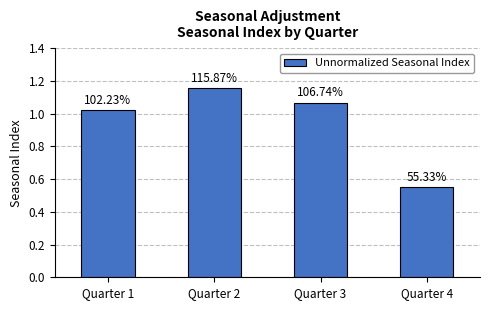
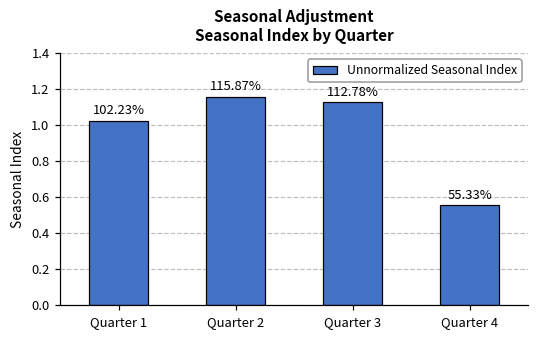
  {
    "Quarter 1": "102.23%",
    "Quarter 2": "115.87%",
-   "Quarter 3": "106.74%",
+   "Quarter 3": "112.78%",
    "Quarter 4": "55.33%"
  }
